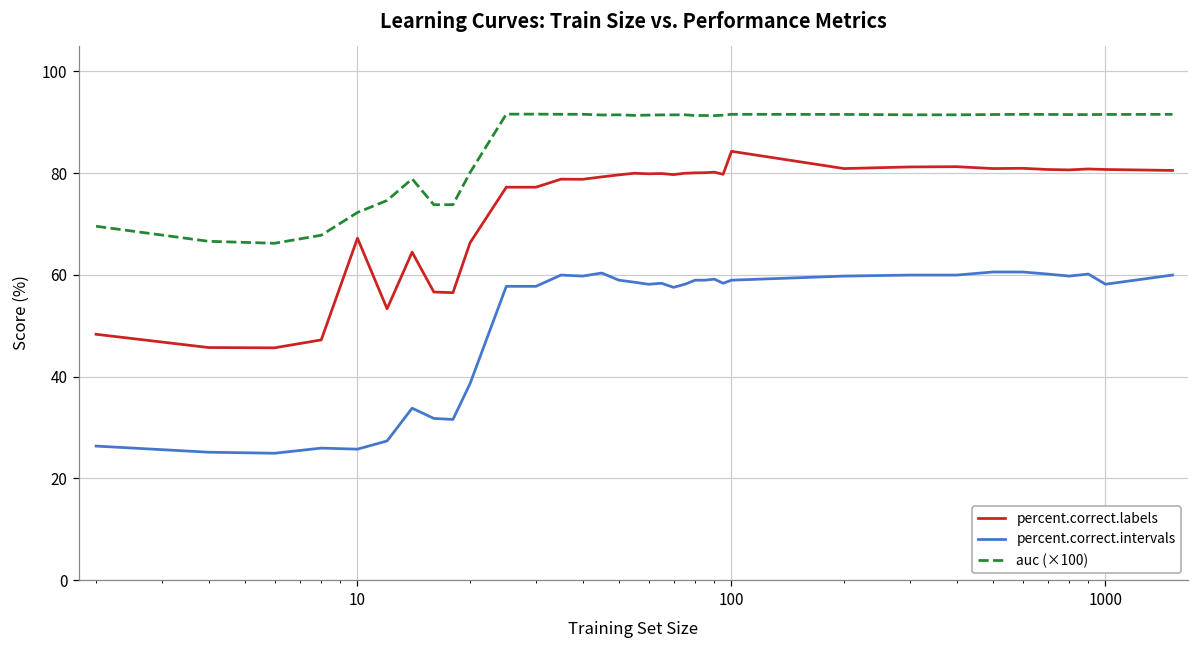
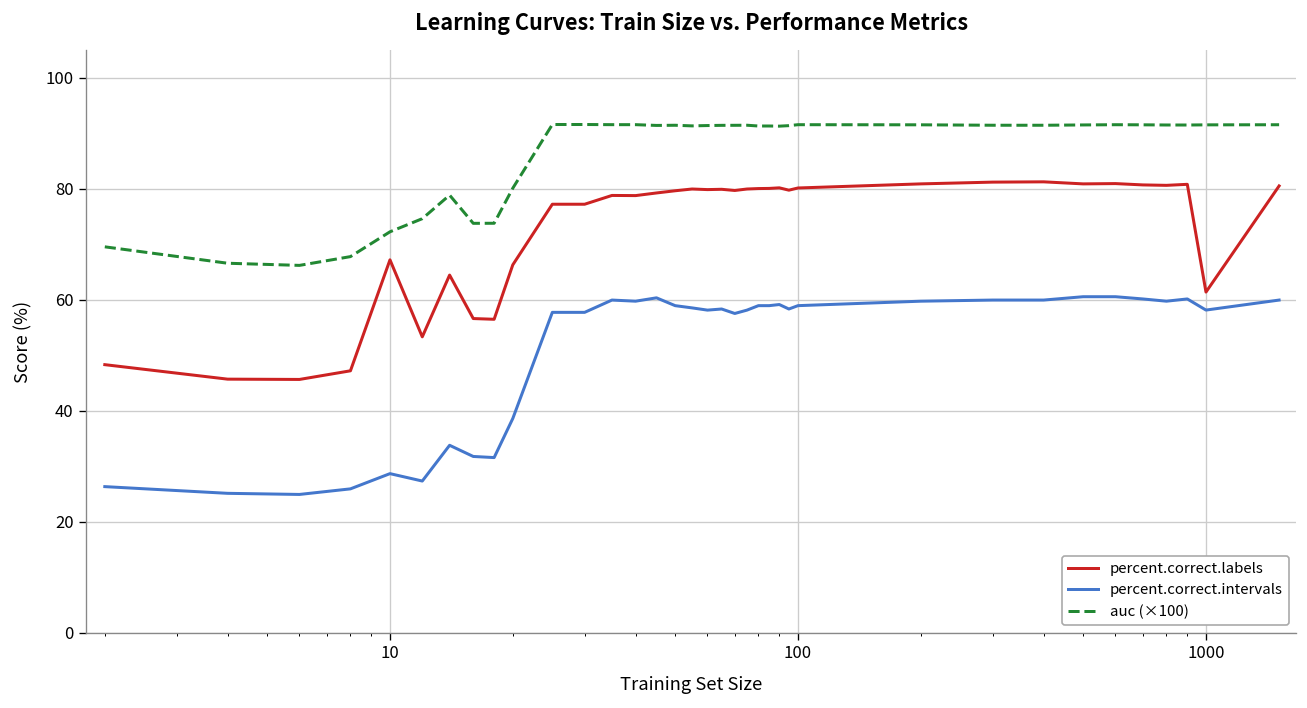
  {
    "percent.correct.labels": {
      "10": 67,
-     "100": 84,
-     "1000": 81
+     "100": 80,
+     "1000": 61
    },
    "percent.correct.intervals": {
-     "10": 26,
+     "10": 29,
      "100": 59,
      "1000": 58
    },
    "auc (×100)": {
      "10": 72,
      "100": 92,
      "1000": 92
    }
  }
